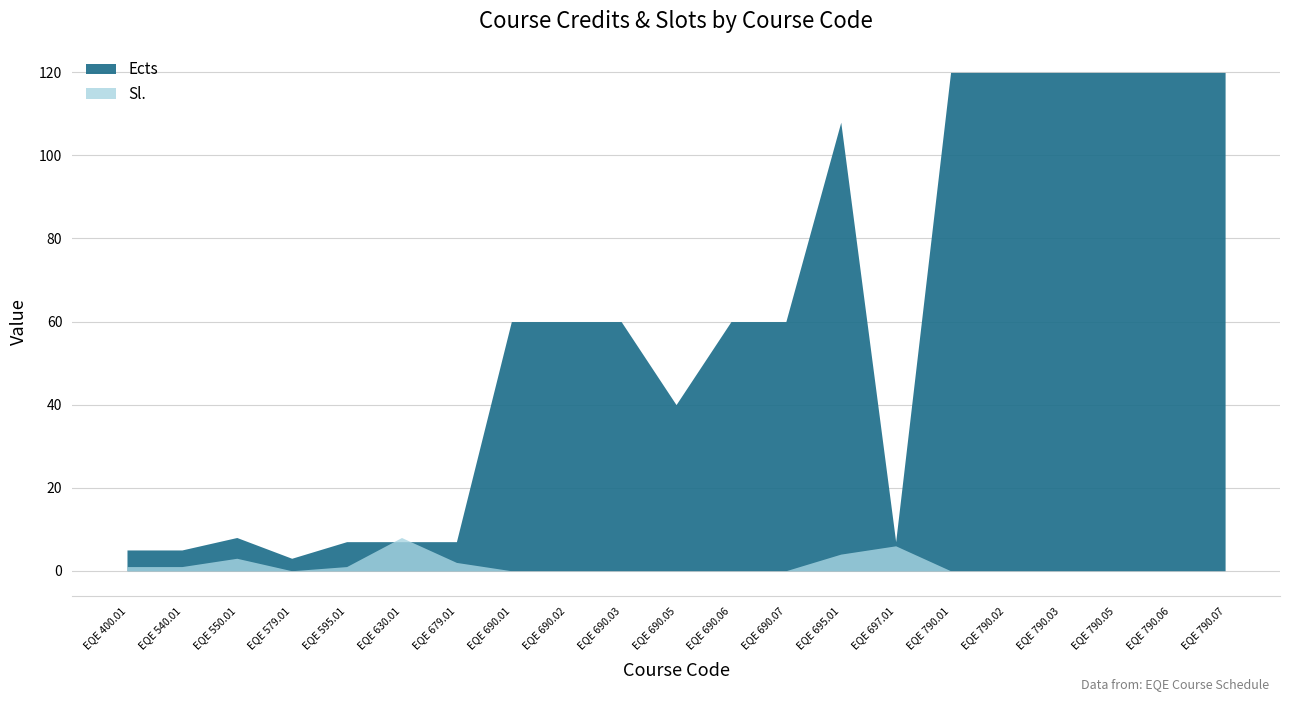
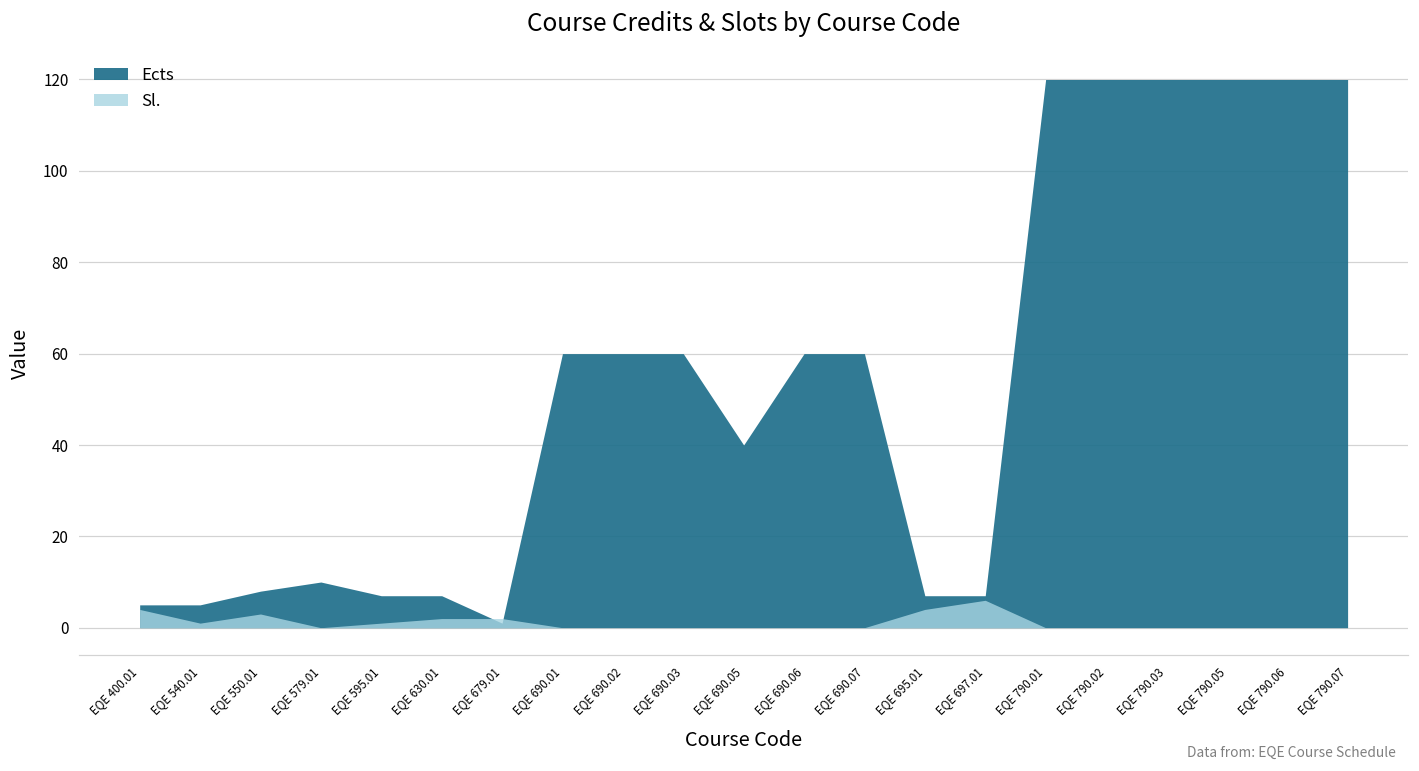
  {
    "Ects": {
      "EQE 400.01": 5,
      "EQE 540.01": 5,
      "EQE 550.01": 8,
-     "EQE 579.01": 3,
+     "EQE 579.01": 10,
      "EQE 595.01": 7,
      "EQE 630.01": 7,
-     "EQE 679.01": 7,
+     "EQE 679.01": 1,
      "EQE 690.01": 60,
      "EQE 690.02": 60,
      "EQE 690.03": 60,
      "EQE 690.05": 40,
      "EQE 690.06": 60,
      "EQE 690.07": 60,
-     "EQE 695.01": 108,
+     "EQE 695.01": 7,
      "EQE 697.01": 7,
      "EQE 790.01": 120,
      "EQE 790.02": 120,
      "EQE 790.03": 120,
      "EQE 790.05": 120,
      "EQE 790.06": 120,
      "EQE 790.07": 120
    },
    "Sl.": {
-     "EQE 400.01": 1,
+     "EQE 400.01": 4,
      "EQE 540.01": 1,
      "EQE 550.01": 3,
      "EQE 579.01": 0,
      "EQE 595.01": 1,
-     "EQE 630.01": 8,
+     "EQE 630.01": 2,
      "EQE 679.01": 2,
      "EQE 690.01": 0,
      "EQE 690.02": 0,
      "EQE 690.03": 0,
      "EQE 690.05": 0,
      "EQE 690.06": 0,
      "EQE 690.07": 0,
      "EQE 695.01": 4,
      "EQE 697.01": 6,
      "EQE 790.01": 0,
      "EQE 790.02": 0,
      "EQE 790.03": 0,
      "EQE 790.05": 0,
      "EQE 790.06": 0,
      "EQE 790.07": 0
    }
  }
